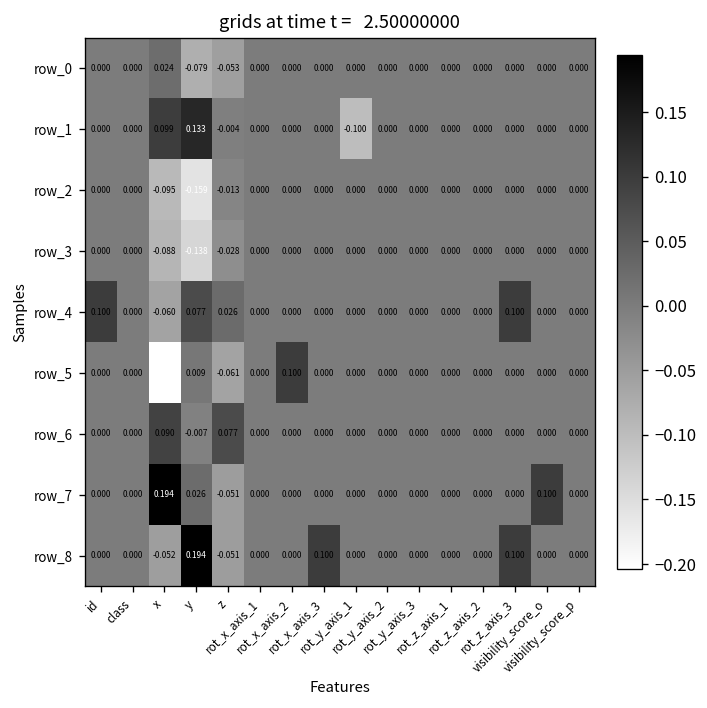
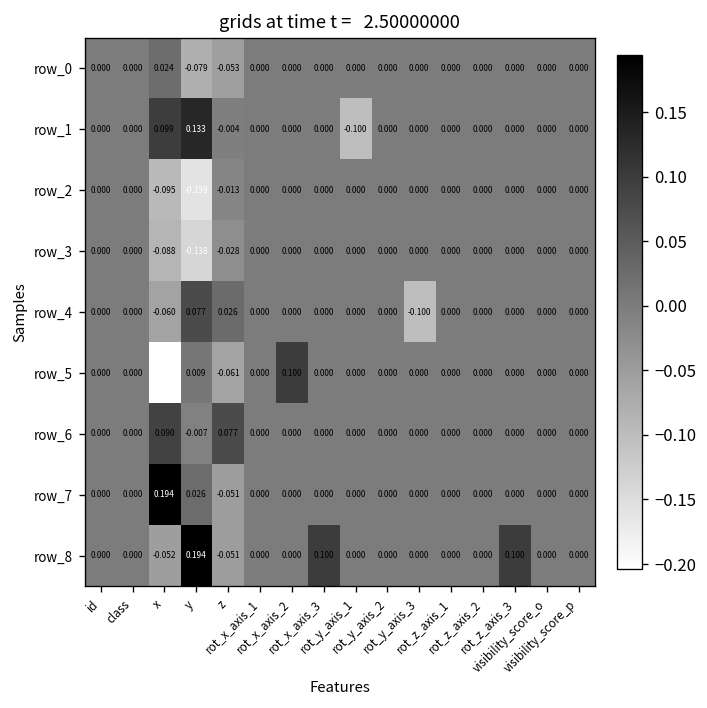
  {
    "row_0": {
      "id": 0.000,
      "class": 0.000,
      "x": 0.024,
      "y": -0.079,
      "z": -0.053,
      "rot_x_axis_1": 0.000,
      "rot_x_axis_2": 0.000,
      "rot_x_axis_3": 0.000,
      "rot_y_axis_1": 0.000,
      "rot_y_axis_2": 0.000,
      "rot_y_axis_3": 0.000,
      "rot_z_axis_1": 0.000,
      "rot_z_axis_2": 0.000,
      "rot_z_axis_3": 0.000,
      "visibility_score_o": 0.000,
      "visibility_score_p": 0.000
    },
    "row_1": {
      "id": 0.000,
      "class": 0.000,
      "x": 0.099,
      "y": 0.133,
      "z": -0.004,
      "rot_x_axis_1": 0.000,
      "rot_x_axis_2": 0.000,
      "rot_x_axis_3": 0.000,
      "rot_y_axis_1": -0.100,
      "rot_y_axis_2": 0.000,
      "rot_y_axis_3": 0.000,
      "rot_z_axis_1": 0.000,
      "rot_z_axis_2": 0.000,
      "rot_z_axis_3": 0.000,
      "visibility_score_o": 0.000,
      "visibility_score_p": 0.000
    },
    "row_2": {
      "id": 0.000,
      "class": 0.000,
      "x": -0.095,
      "z": -0.013,
      "rot_x_axis_1": 0.000,
      "rot_x_axis_2": 0.000,
      "rot_x_axis_3": 0.000,
      "rot_y_axis_1": 0.000,
      "rot_y_axis_2": 0.000,
      "rot_y_axis_3": 0.000,
      "rot_z_axis_1": 0.000,
      "rot_z_axis_2": 0.000,
      "rot_z_axis_3": 0.000,
      "visibility_score_o": 0.000,
      "visibility_score_p": 0.000
    },
    "row_3": {
      "id": 0.000,
      "class": 0.000,
      "x": -0.088,
      "z": -0.028,
      "rot_x_axis_1": 0.000,
      "rot_x_axis_2": 0.000,
      "rot_x_axis_3": 0.000,
      "rot_y_axis_1": 0.000,
      "rot_y_axis_2": 0.000,
      "rot_y_axis_3": 0.000,
      "rot_z_axis_1": 0.000,
      "rot_z_axis_2": 0.000,
      "rot_z_axis_3": 0.000,
      "visibility_score_o": 0.000,
      "visibility_score_p": 0.000
    },
    "row_4": {
-     "id": 0.100,
+     "id": 0.000,
      "class": 0.000,
      "x": -0.060,
      "y": 0.077,
      "z": 0.026,
      "rot_x_axis_1": 0.000,
      "rot_x_axis_2": 0.000,
      "rot_x_axis_3": 0.000,
      "rot_y_axis_1": 0.000,
      "rot_y_axis_2": 0.000,
-     "rot_y_axis_3": 0.000,
+     "rot_y_axis_3": -0.100,
      "rot_z_axis_1": 0.000,
      "rot_z_axis_2": 0.000,
-     "rot_z_axis_3": 0.100,
+     "rot_z_axis_3": 0.000,
      "visibility_score_o": 0.000,
      "visibility_score_p": 0.000
    },
    "row_5": {
      "id": 0.000,
      "class": 0.000,
      "y": 0.009,
      "z": -0.061,
      "rot_x_axis_1": 0.000,
      "rot_x_axis_2": 0.100,
      "rot_x_axis_3": 0.000,
      "rot_y_axis_1": 0.000,
      "rot_y_axis_2": 0.000,
      "rot_y_axis_3": 0.000,
      "rot_z_axis_1": 0.000,
      "rot_z_axis_2": 0.000,
      "rot_z_axis_3": 0.000,
      "visibility_score_o": 0.000,
      "visibility_score_p": 0.000
    },
    "row_6": {
      "id": 0.000,
      "class": 0.000,
      "x": 0.090,
      "y": -0.007,
      "z": 0.077,
      "rot_x_axis_1": 0.000,
      "rot_x_axis_2": 0.000,
      "rot_x_axis_3": 0.000,
      "rot_y_axis_1": 0.000,
      "rot_y_axis_2": 0.000,
      "rot_y_axis_3": 0.000,
      "rot_z_axis_1": 0.000,
      "rot_z_axis_2": 0.000,
      "rot_z_axis_3": 0.000,
      "visibility_score_o": 0.000,
      "visibility_score_p": 0.000
    },
    "row_7": {
      "id": 0.000,
      "class": 0.000,
      "x": 0.194,
      "y": 0.026,
      "z": -0.051,
      "rot_x_axis_1": 0.000,
      "rot_x_axis_2": 0.000,
      "rot_x_axis_3": 0.000,
      "rot_y_axis_1": 0.000,
      "rot_y_axis_2": 0.000,
      "rot_y_axis_3": 0.000,
      "rot_z_axis_1": 0.000,
      "rot_z_axis_2": 0.000,
      "rot_z_axis_3": 0.000,
-     "visibility_score_o": 0.100,
+     "visibility_score_o": 0.000,
      "visibility_score_p": 0.000
    },
    "row_8": {
      "id": 0.000,
      "class": 0.000,
      "x": -0.052,
      "y": 0.194,
      "z": -0.051,
      "rot_x_axis_1": 0.000,
      "rot_x_axis_2": 0.000,
      "rot_x_axis_3": 0.100,
      "rot_y_axis_1": 0.000,
      "rot_y_axis_2": 0.000,
      "rot_y_axis_3": 0.000,
      "rot_z_axis_1": 0.000,
      "rot_z_axis_2": 0.000,
      "rot_z_axis_3": 0.100,
      "visibility_score_o": 0.000,
      "visibility_score_p": 0.000
    }
  }
